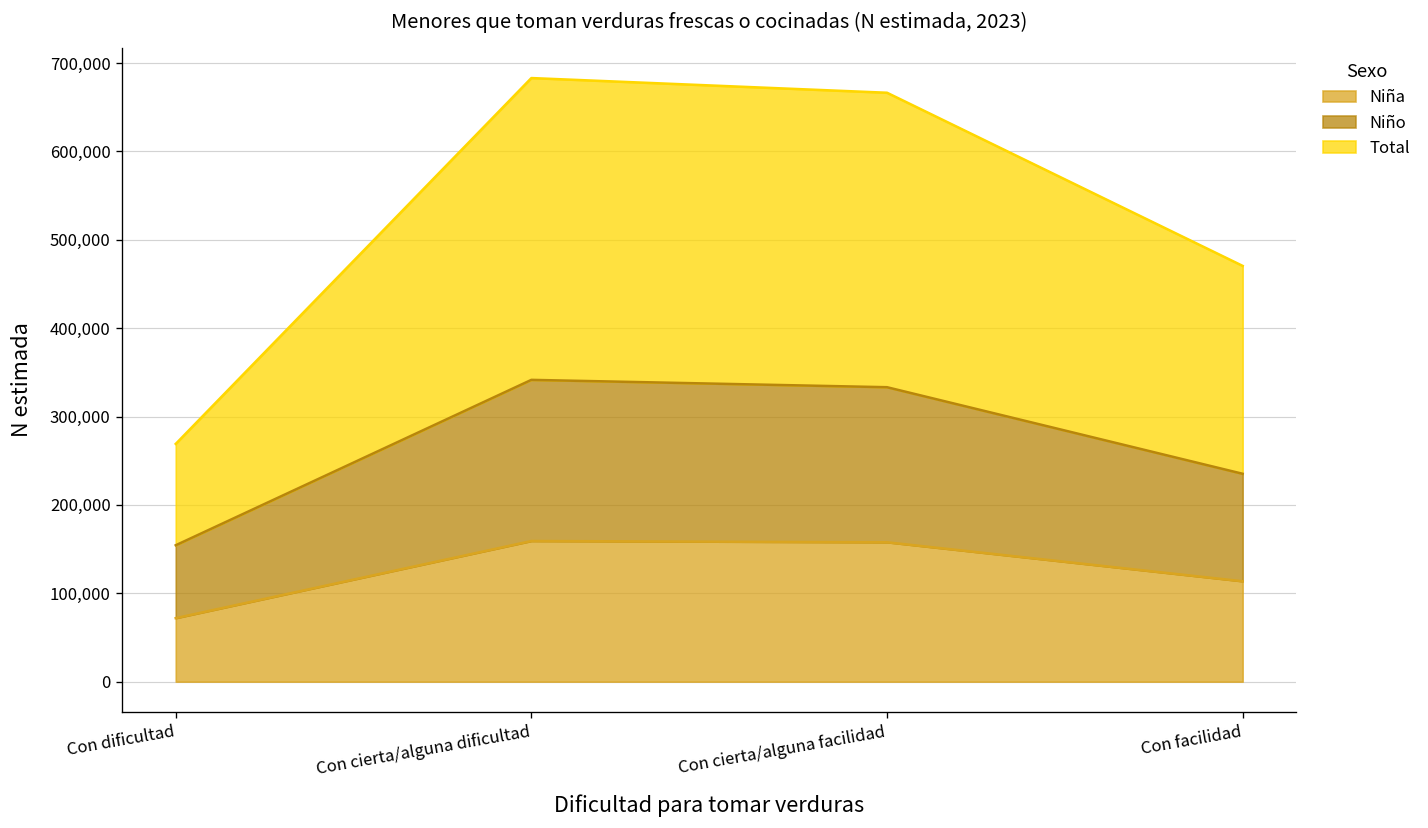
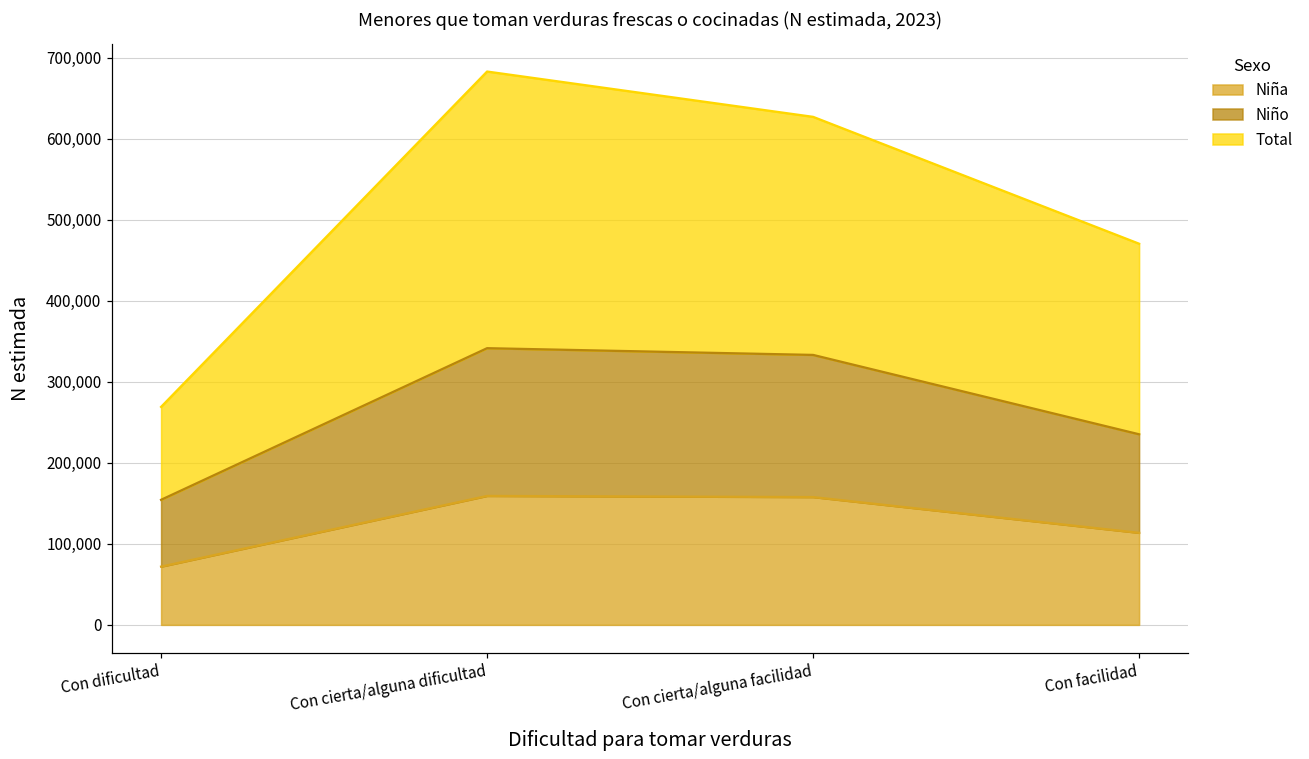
  {
    "Total": {
      "Con dificultad": "110,000",
      "Con cierta/alguna dificultad": "340,000",
-     "Con cierta/alguna facilidad": "330,000",
+     "Con cierta/alguna facilidad": "290,000",
      "Con facilidad": "240,000"
    }
  }
